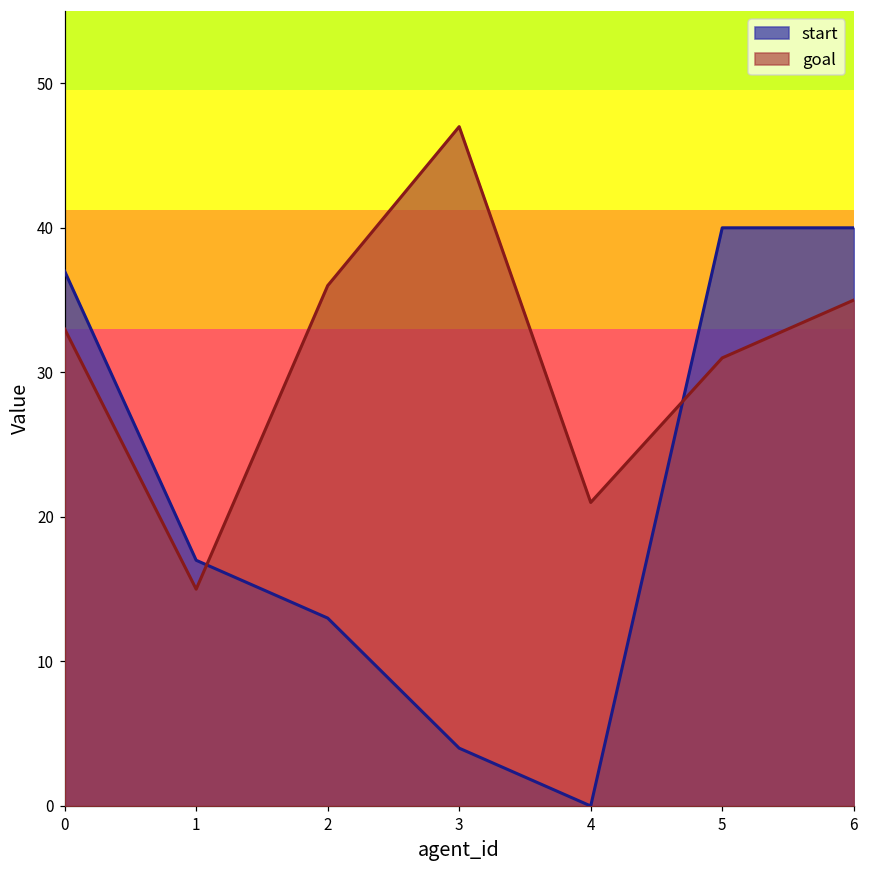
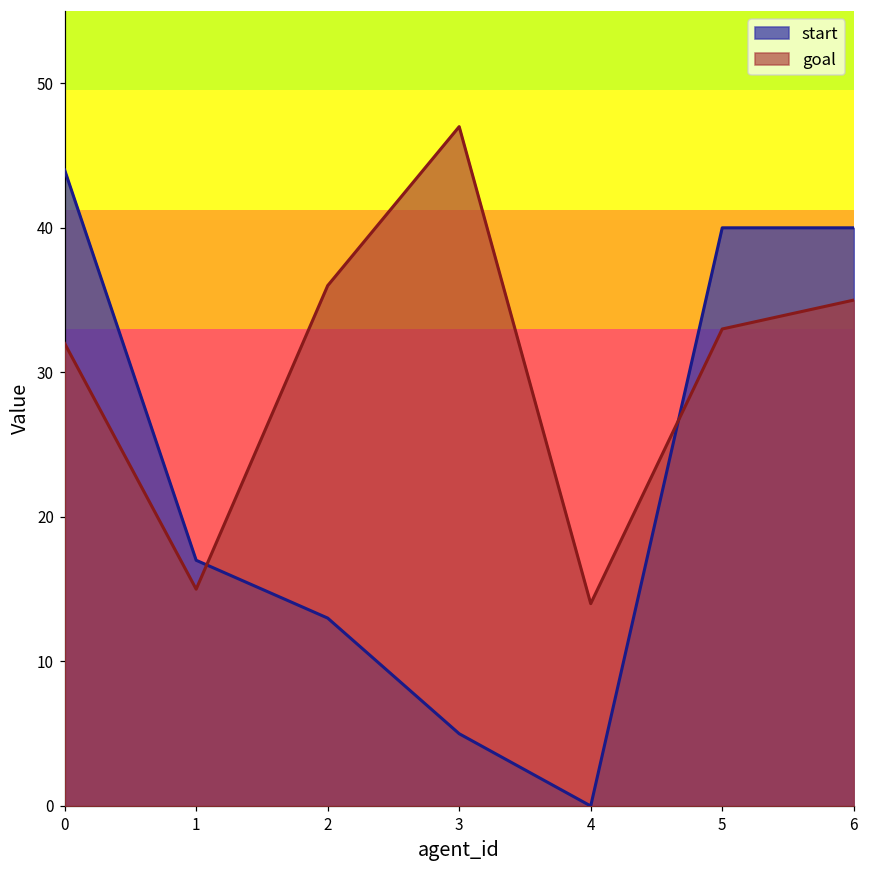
  {
    "start": {
-     "0": 37,
+     "0": 44,
      "1": 17,
      "2": 13,
-     "3": 4,
+     "3": 5,
      "4": 0,
      "5": 40,
      "6": 40
    },
    "goal": {
-     "0": 33,
+     "0": 32,
      "1": 15,
      "2": 36,
      "3": 47,
-     "4": 21,
-     "5": 31,
+     "4": 14,
+     "5": 33,
      "6": 35
    }
  }
